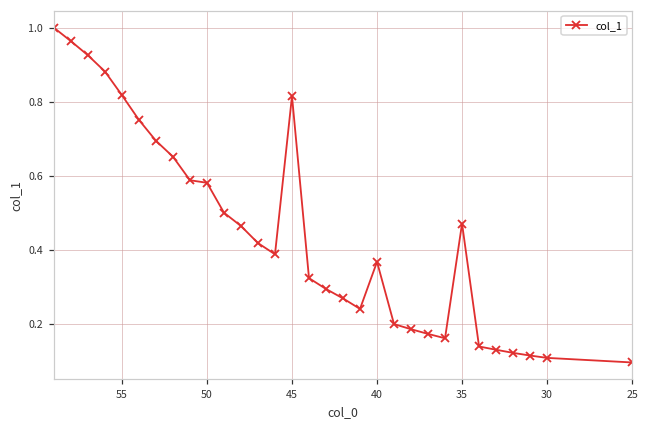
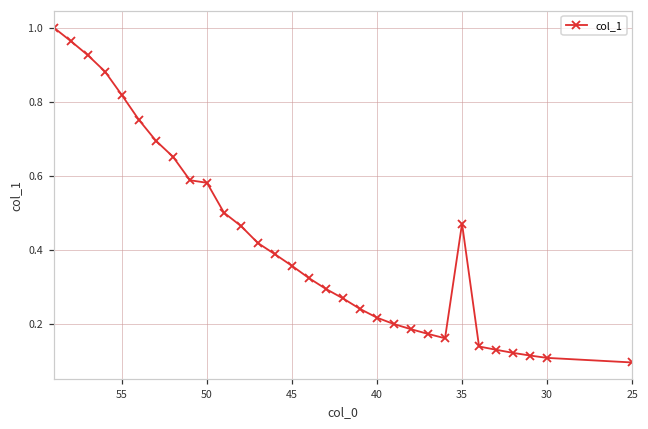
  {
    "55": 0.82,
    "50": 0.58,
-   "45": 0.82,
-   "40": 0.37,
+   "45": 0.36,
+   "40": 0.22,
    "35": 0.47,
    "30": 0.11,
    "25": 0.10
  }
